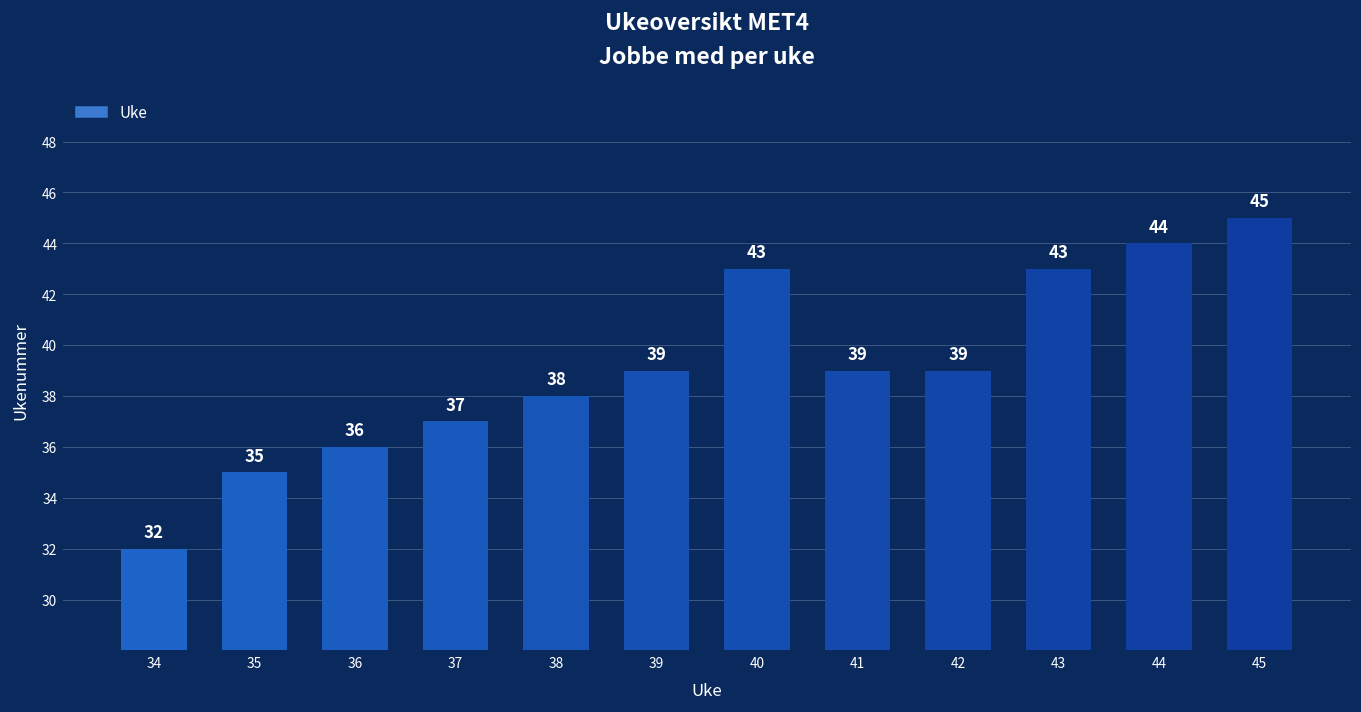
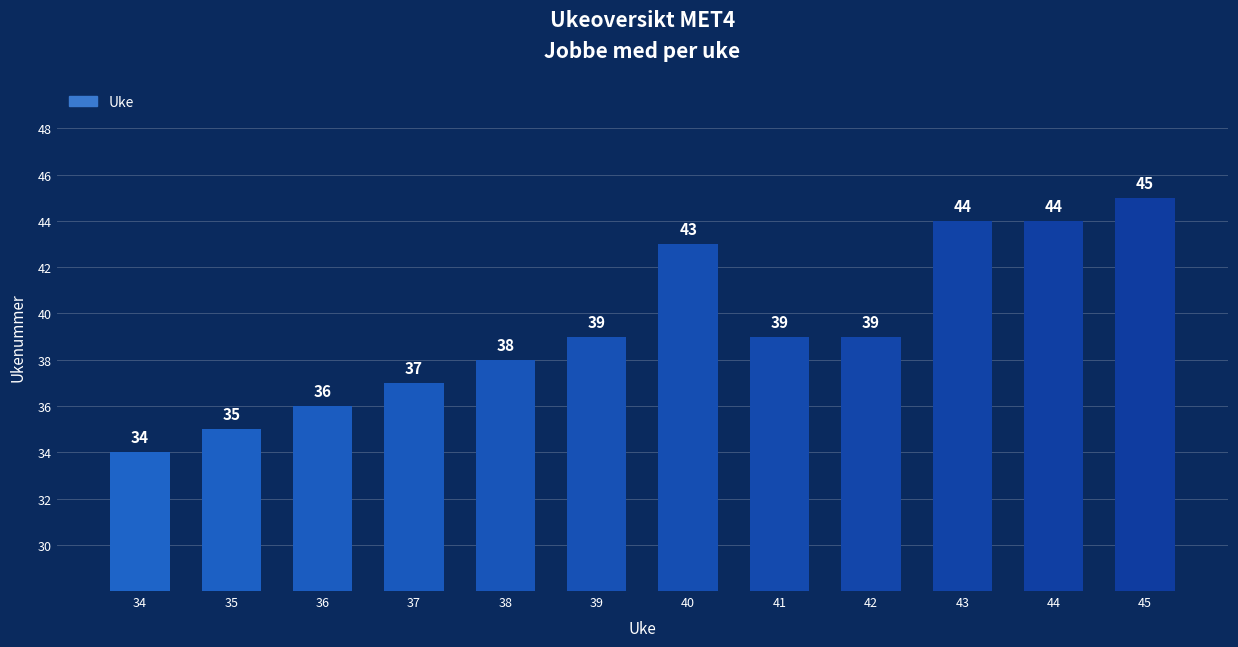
  {
-   "34": 32,
+   "34": 34,
    "35": 35,
    "36": 36,
    "37": 37,
    "38": 38,
    "39": 39,
    "40": 43,
    "41": 39,
    "42": 39,
-   "43": 43,
+   "43": 44,
    "44": 44,
    "45": 45
  }
